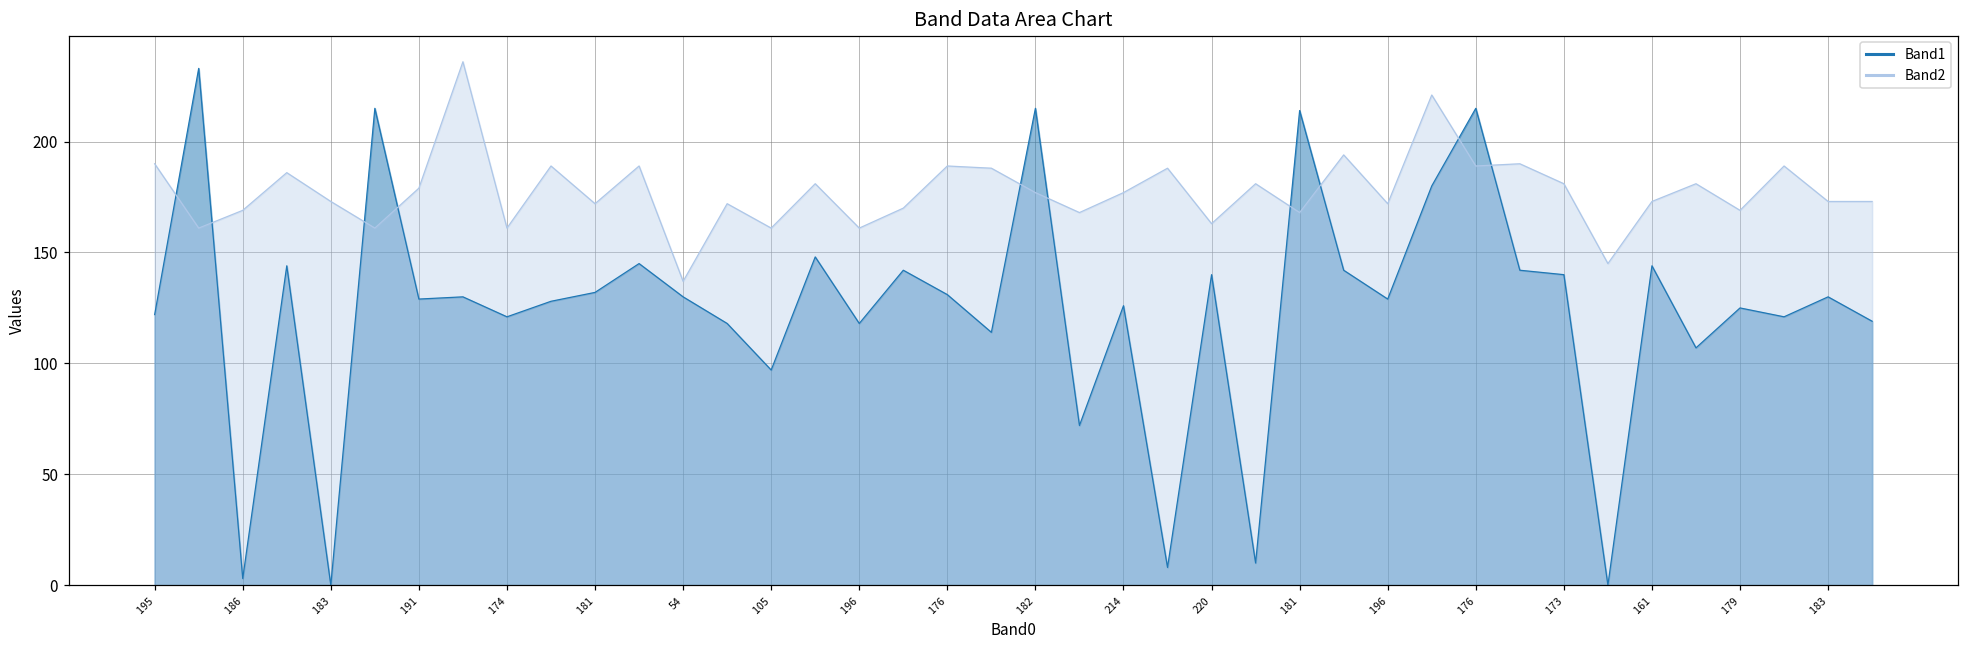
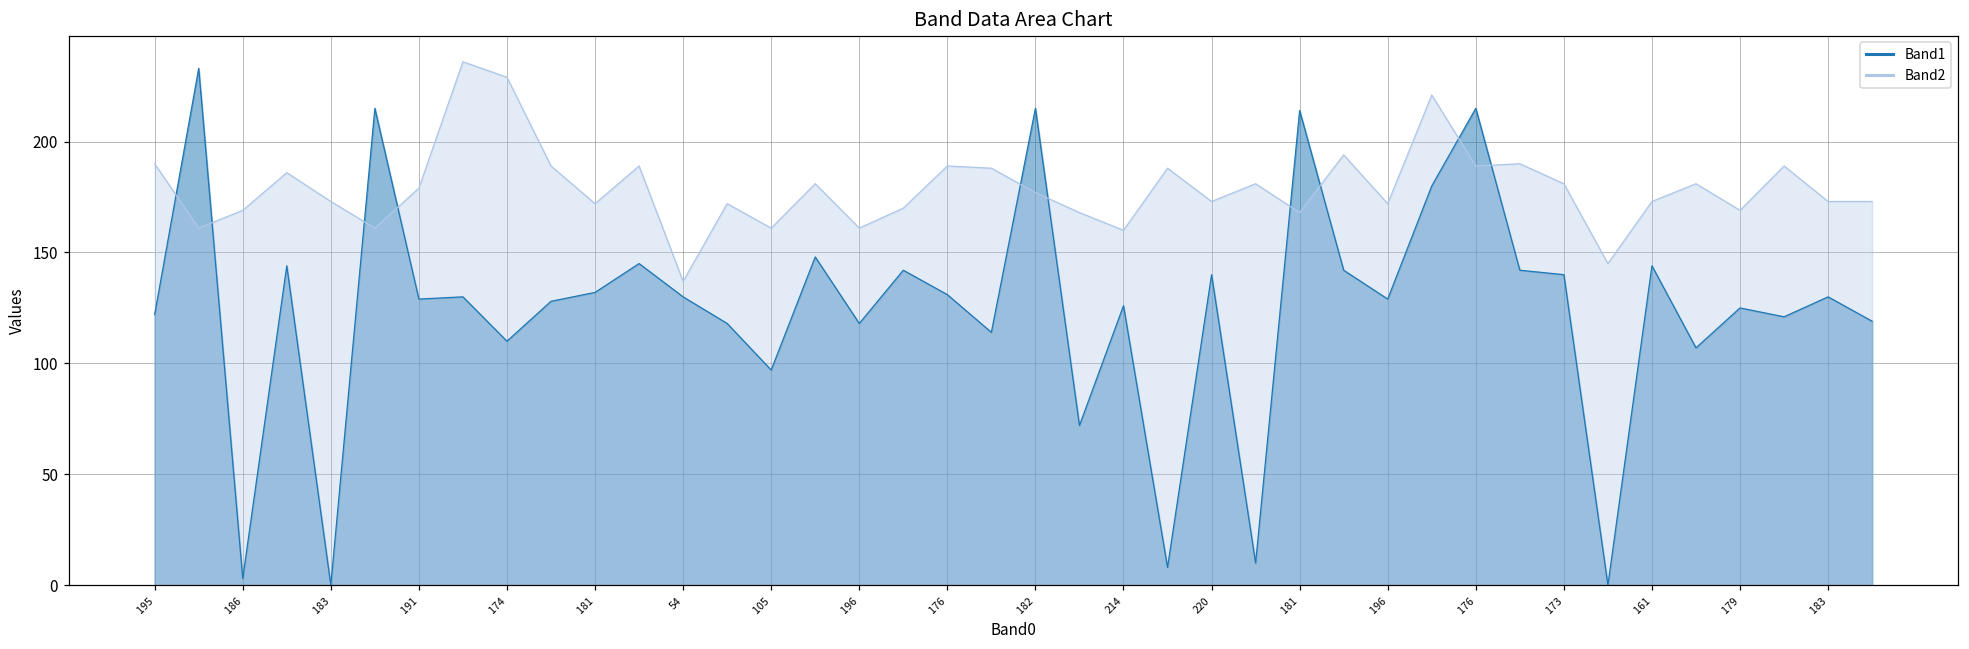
  {
    "Band1": {
      "195": 122,
      "186": 3,
      "191": 129,
-     "174": 121,
+     "174": 110,
      "54": 130,
      "105": 97,
      "182": 215,
      "214": 126,
      "220": 140,
      "173": 140,
      "161": 144,
      "179": 125
    },
    "Band2": {
      "195": 190,
      "186": 169,
      "191": 179,
-     "174": 161,
+     "174": 229,
      "54": 137,
      "105": 161,
      "182": 177,
-     "214": 177,
-     "220": 163,
+     "214": 160,
+     "220": 173,
      "173": 181,
      "161": 173,
      "179": 169
    }
  }
